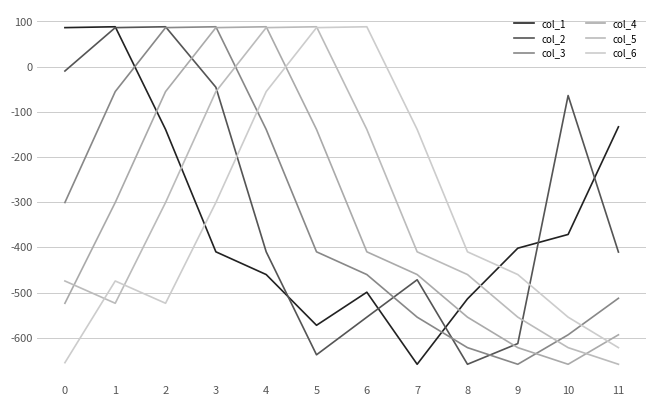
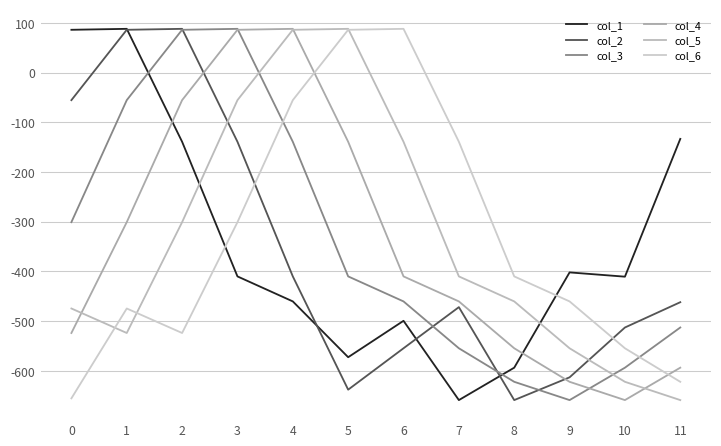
  {
    "col_1": {
      "0": 90,
      "2": -140,
      "3": -410,
      "4": -460,
      "5": -570,
      "6": -500,
      "7": -660,
-     "8": -510,
+     "8": -590,
      "9": -400,
-     "10": -370,
+     "10": -410,
      "11": -130
    },
    "col_2": {
-     "0": -10,
-     "3": -50,
+     "0": -60,
+     "3": -140,
      "4": -410,
      "5": -640,
      "6": -550,
      "7": -470,
      "8": -660,
      "9": -610,
-     "10": -60,
-     "11": -410
+     "10": -510,
+     "11": -460
    }
  }
